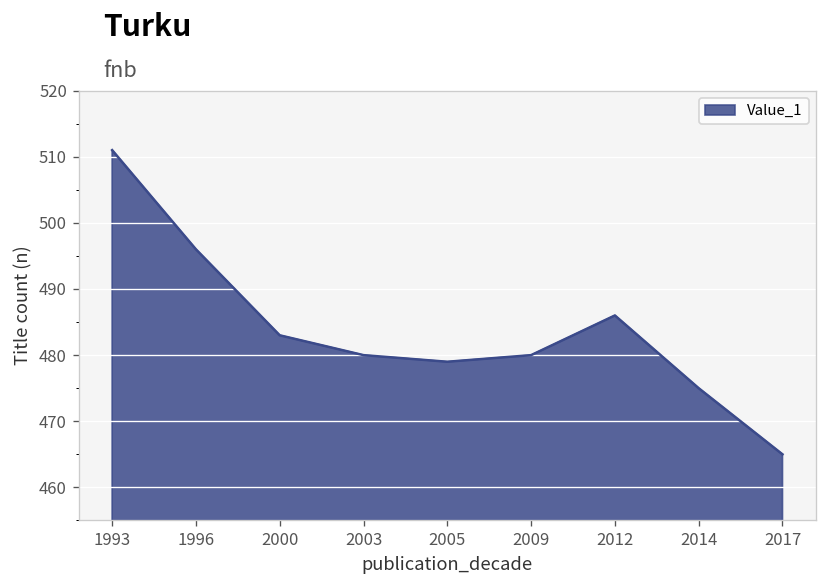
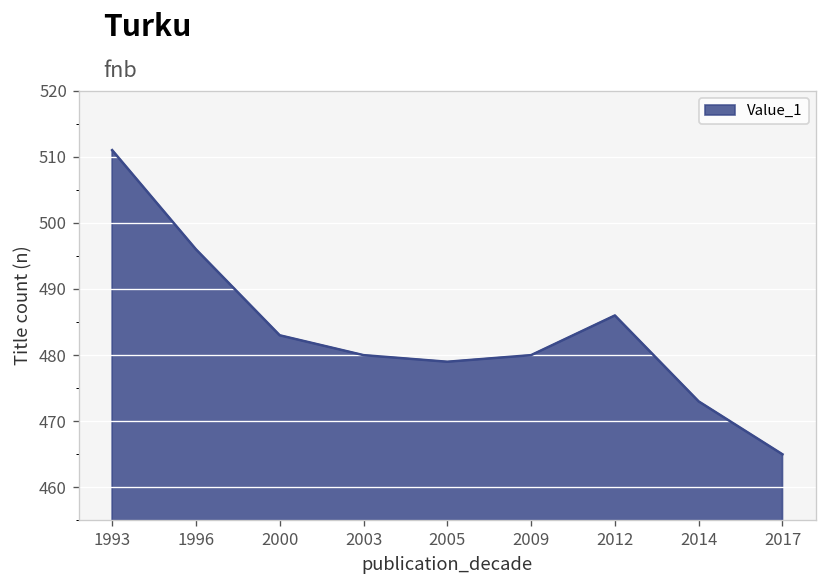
  {
    "1993": 511,
    "1996": 496,
    "2000": 483,
    "2003": 480,
    "2005": 479,
    "2009": 480,
    "2012": 486,
-   "2014": 475,
+   "2014": 473,
    "2017": 465
  }
